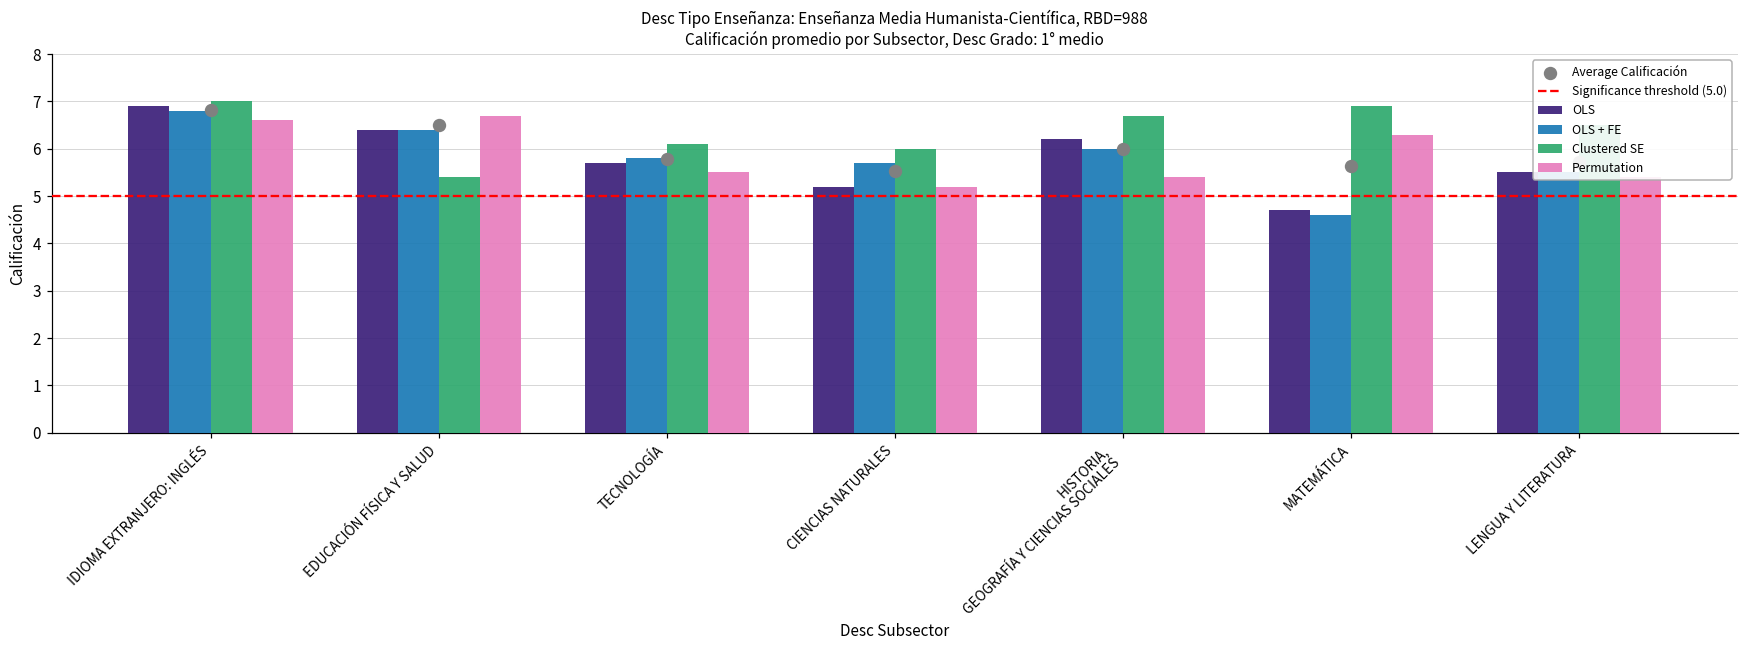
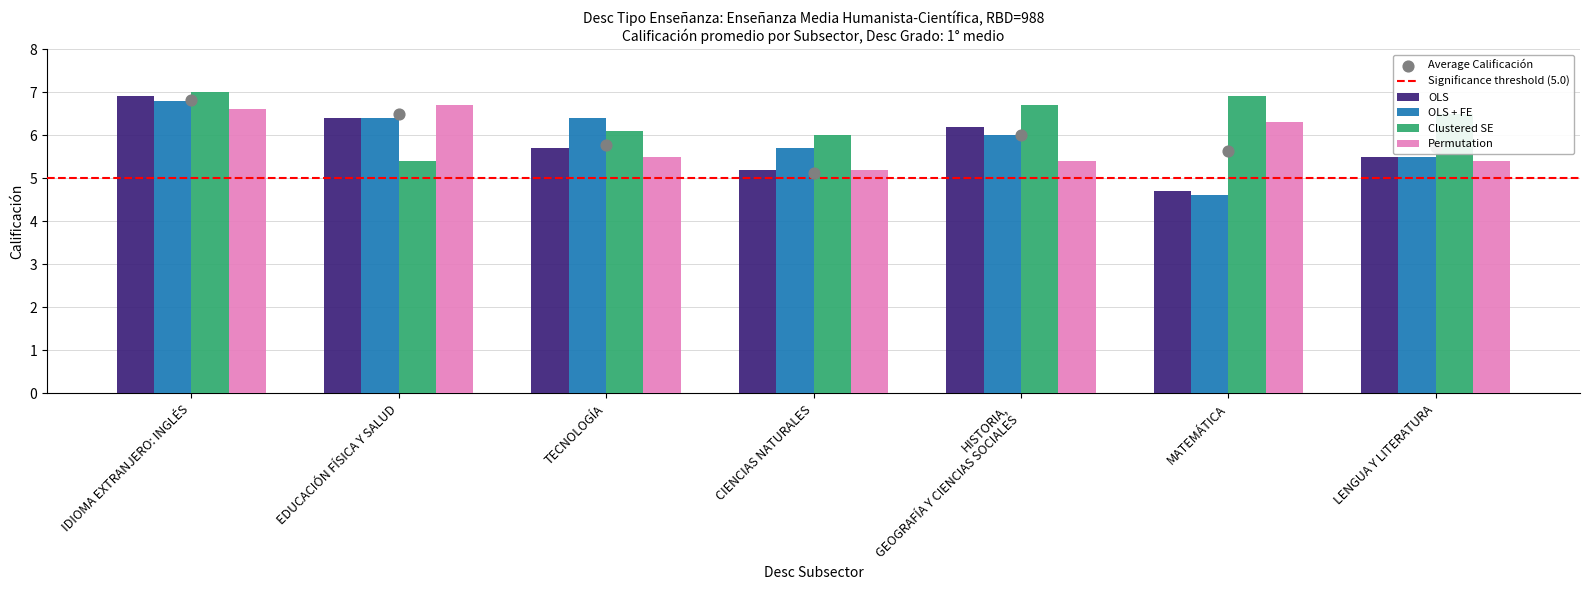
  {
    "OLS": {
      "IDIOMA EXTRANJERO: INGLÉS": 6.9,
      "EDUCACIÓN FÍSICA Y SALUD": 6.4,
      "TECNOLOGÍA": 5.7,
      "CIENCIAS NATURALES": 5.2,
      "HISTORIA, GEOGRAFÍA Y CIENCIAS SOCIALES": 6.2,
      "MATEMÁTICA": 4.7,
      "LENGUA Y LITERATURA": 5.5
    },
    "Average Calificación": {
-     "CIENCIAS NATURALES": 5.5
+     "CIENCIAS NATURALES": 5.1
    },
    "OLS + FE": {
      "IDIOMA EXTRANJERO: INGLÉS": 6.8,
      "EDUCACIÓN FÍSICA Y SALUD": 6.4,
-     "TECNOLOGÍA": 5.8,
+     "TECNOLOGÍA": 6.4,
      "CIENCIAS NATURALES": 5.7,
      "HISTORIA, GEOGRAFÍA Y CIENCIAS SOCIALES": 6.0,
      "MATEMÁTICA": 4.6,
      "LENGUA Y LITERATURA": 5.5
    },
    "Clustered SE": {
      "IDIOMA EXTRANJERO: INGLÉS": 7.0,
      "EDUCACIÓN FÍSICA Y SALUD": 5.4,
      "TECNOLOGÍA": 6.1,
      "CIENCIAS NATURALES": 6.0,
      "HISTORIA, GEOGRAFÍA Y CIENCIAS SOCIALES": 6.7,
      "MATEMÁTICA": 6.9
    },
    "Permutation": {
      "IDIOMA EXTRANJERO: INGLÉS": 6.6,
      "EDUCACIÓN FÍSICA Y SALUD": 6.7,
      "TECNOLOGÍA": 5.5,
      "CIENCIAS NATURALES": 5.2,
      "HISTORIA, GEOGRAFÍA Y CIENCIAS SOCIALES": 5.4,
      "MATEMÁTICA": 6.3,
      "LENGUA Y LITERATURA": 5.4
    }
  }
